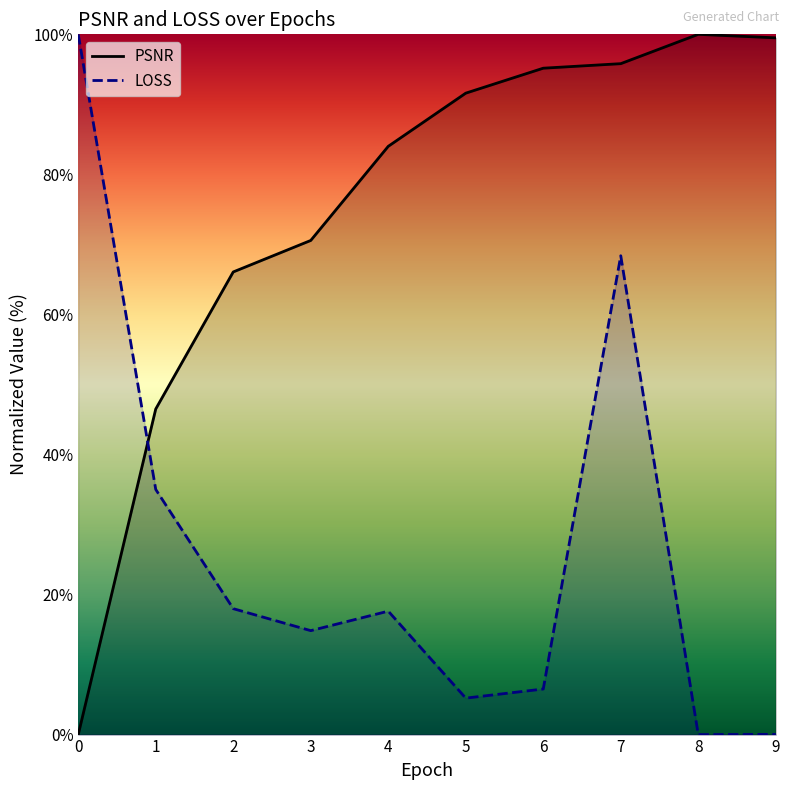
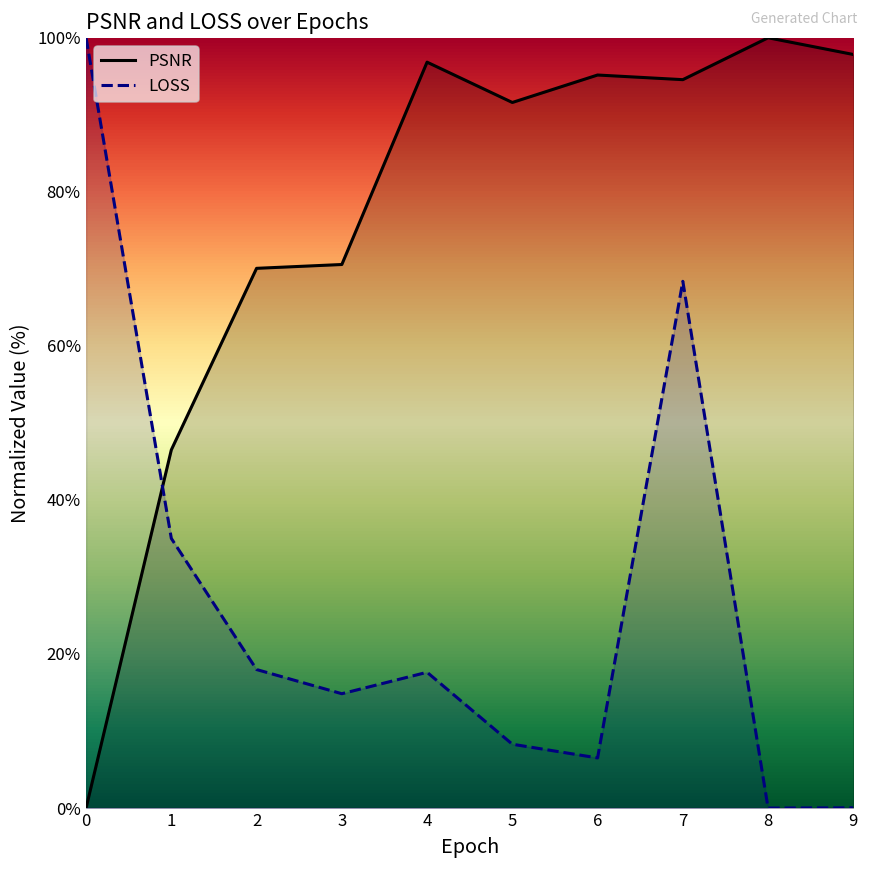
  {
    "PSNR": {
      "0": "0%",
      "1": "46%",
-     "2": "66%",
+     "2": "70%",
      "3": "71%",
-     "4": "84%",
+     "4": "97%",
      "5": "92%",
      "6": "95%",
-     "7": "96%",
+     "7": "95%",
      "8": "100%",
-     "9": "99%"
+     "9": "98%"
    },
    "LOSS": {
      "0": "100%",
      "1": "35%",
      "2": "18%",
      "3": "15%",
      "4": "18%",
-     "5": "5%",
+     "5": "8%",
      "6": "7%",
      "7": "68%",
      "8": "0%",
      "9": "0%"
    }
  }
